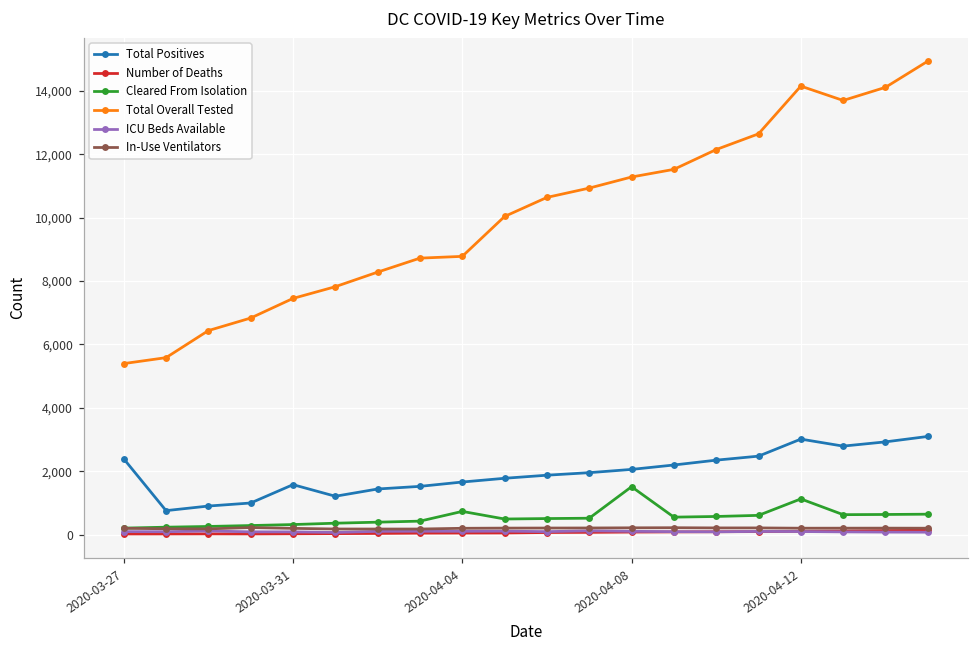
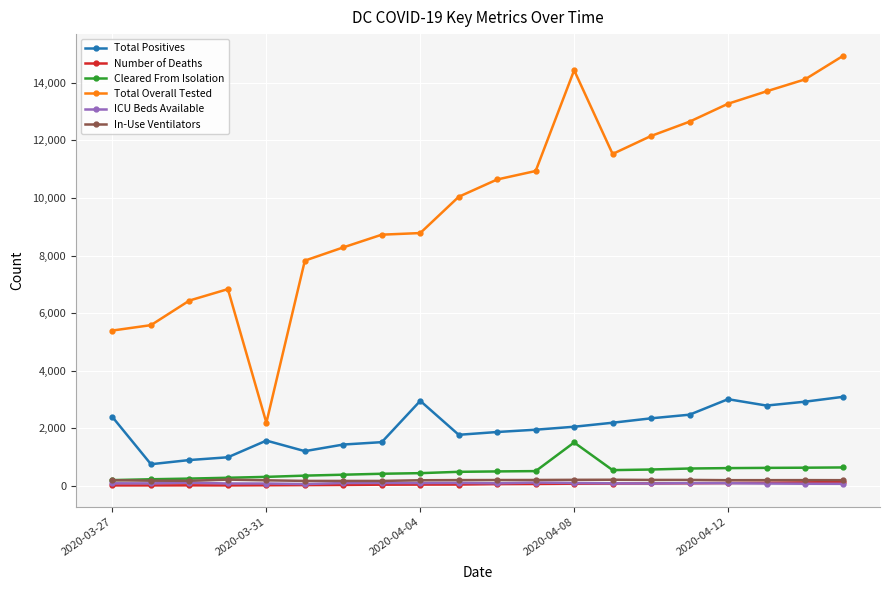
  {
    "Total Positives": {
      "2020-03-27": "2,400",
      "2020-03-31": "1,600",
-     "2020-04-04": "1,700",
+     "2020-04-04": "3,000",
      "2020-04-08": "2,100",
      "2020-04-12": "3,000"
    },
    "Cleared From Isolation": {
      "2020-03-31": "300",
-     "2020-04-04": "700",
+     "2020-04-04": "400",
      "2020-04-08": "1,500",
-     "2020-04-12": "1,100"
+     "2020-04-12": "600"
    },
    "Total Overall Tested": {
      "2020-03-27": "5,400",
-     "2020-03-31": "7,500",
+     "2020-03-31": "2,200",
      "2020-04-04": "8,800",
-     "2020-04-08": "11,300",
-     "2020-04-12": "14,200"
+     "2020-04-08": "14,400",
+     "2020-04-12": "13,300"
    },
    "In-Use Ventilators": {
      "2020-03-31": "200",
      "2020-04-04": "200",
      "2020-04-08": "200",
      "2020-04-12": "200"
    }
  }
